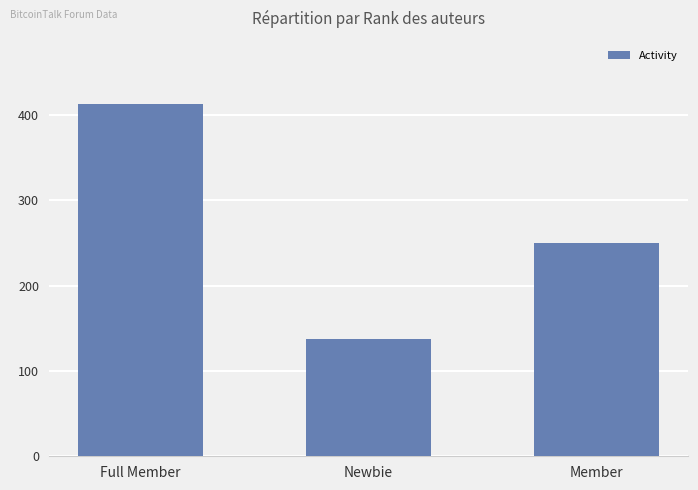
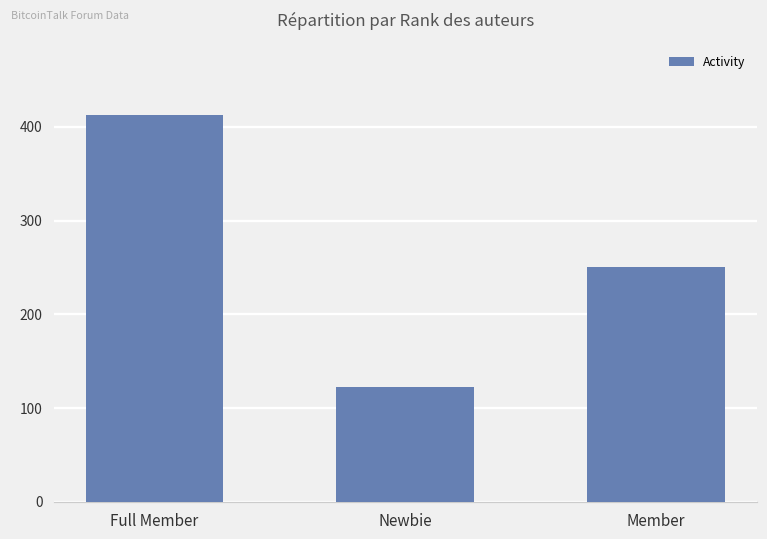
  {
    "Full Member": 410,
-   "Newbie": 140,
+   "Newbie": 120,
    "Member": 250
  }
